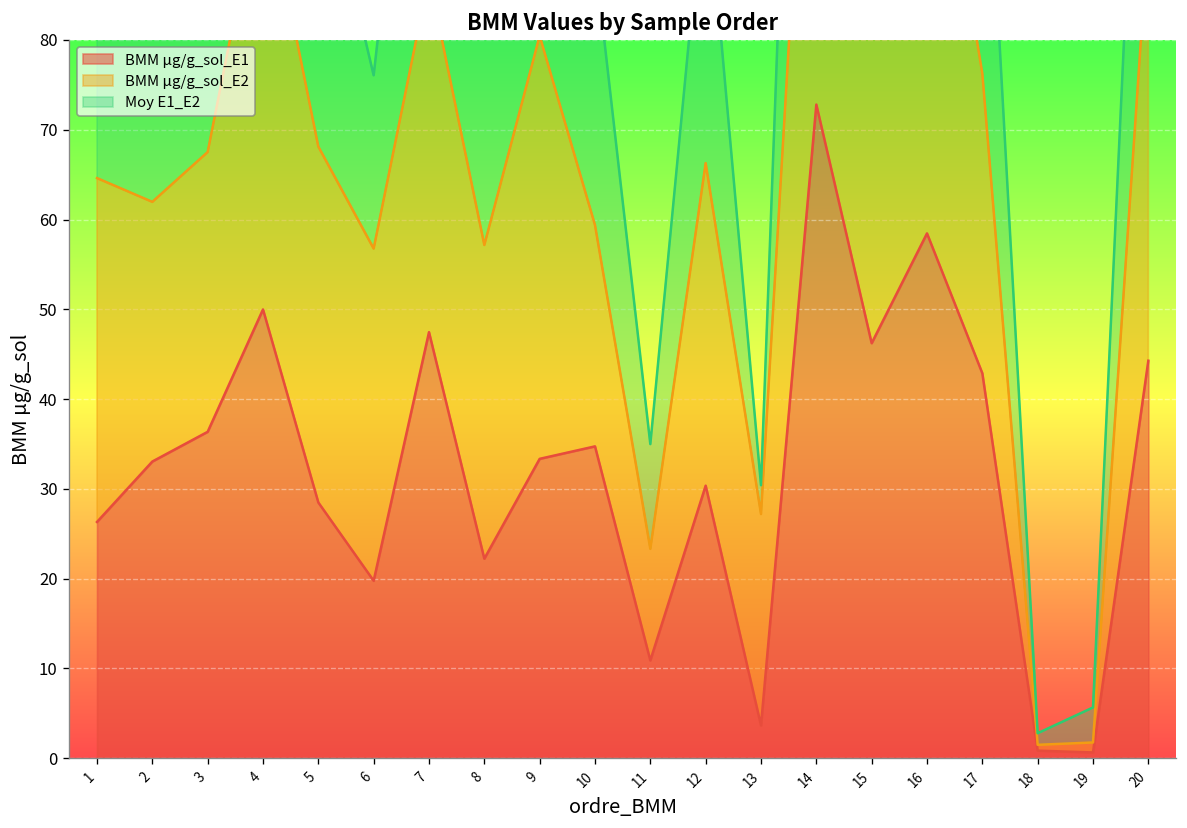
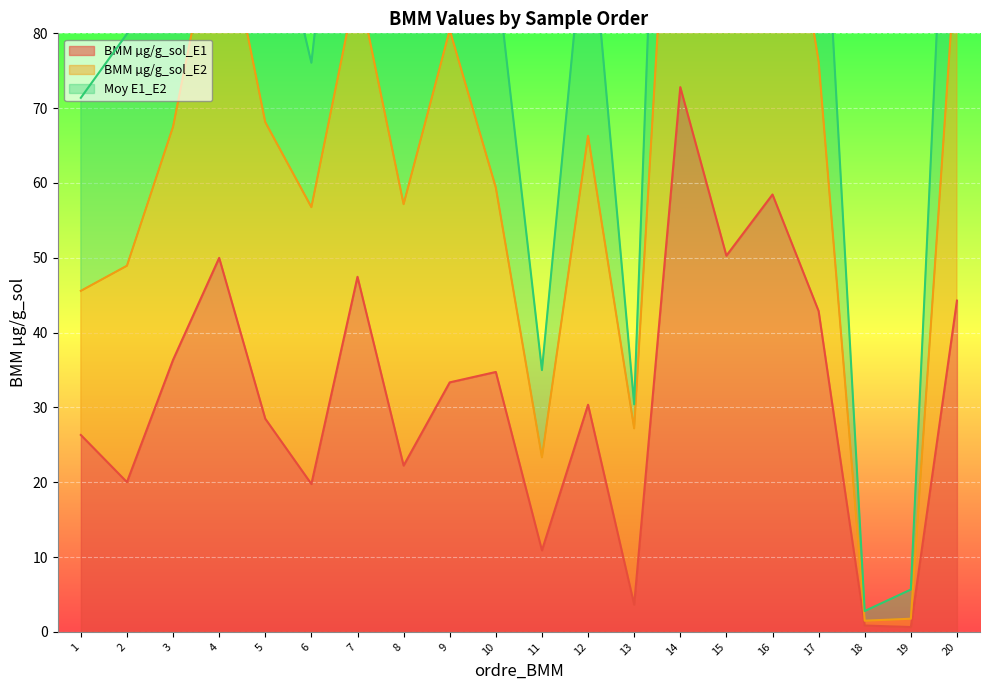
  {
    "BMM µg/g_sol_E1": {
      "1": 26,
-     "2": 33,
+     "2": 20,
      "3": 36,
      "4": 50,
      "5": 28,
      "6": 20,
      "7": 47,
      "8": 22,
      "9": 33,
      "10": 35,
      "11": 11,
      "12": 30,
      "13": 4,
      "14": 73,
-     "15": 46,
+     "15": 50,
      "16": 58,
      "17": 43,
      "18": 1,
      "19": 1,
      "20": 44
    },
    "BMM µg/g_sol_E2": {
-     "1": 38,
+     "1": 19,
      "2": 29,
      "3": 31,
      "5": 40,
      "6": 37,
      "8": 35,
      "10": 25,
      "11": 12,
      "12": 36,
      "13": 24,
      "17": 33,
      "18": 1,
      "19": 1
    },
    "Moy E1_E2": {
      "6": 19,
      "11": 12,
      "13": 3,
      "18": 1,
      "19": 4
    }
  }
